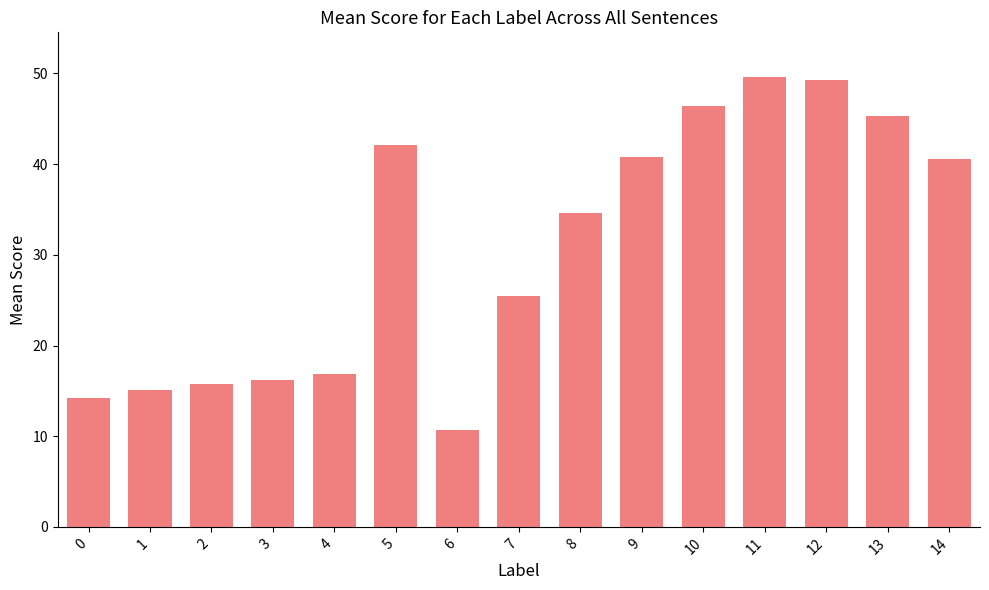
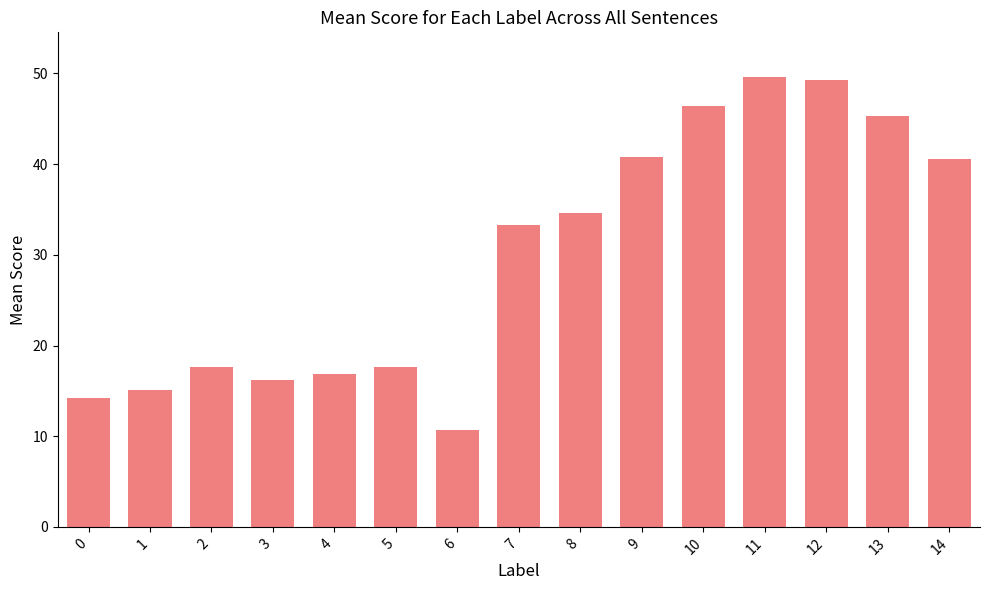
  {
    "0": 14,
    "1": 15,
-   "2": 16,
+   "2": 18,
    "3": 16,
    "4": 17,
-   "5": 42,
+   "5": 18,
    "6": 11,
-   "7": 25,
+   "7": 33,
    "8": 35,
    "9": 41,
    "10": 46,
    "11": 50,
    "12": 49,
    "13": 45,
    "14": 41
  }
